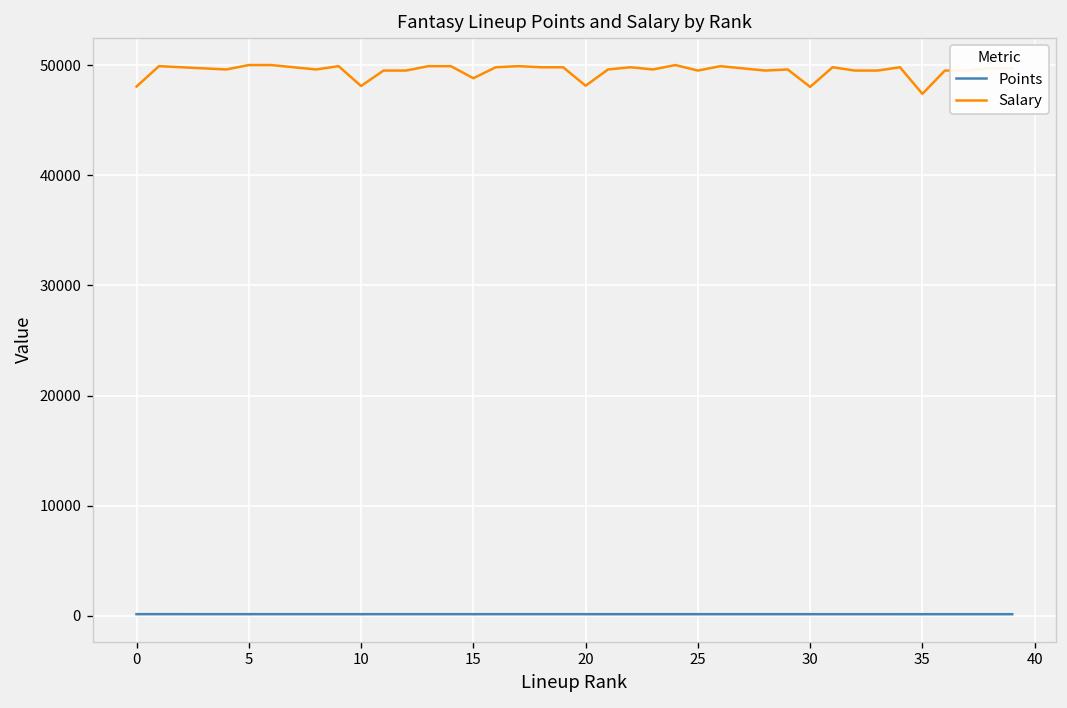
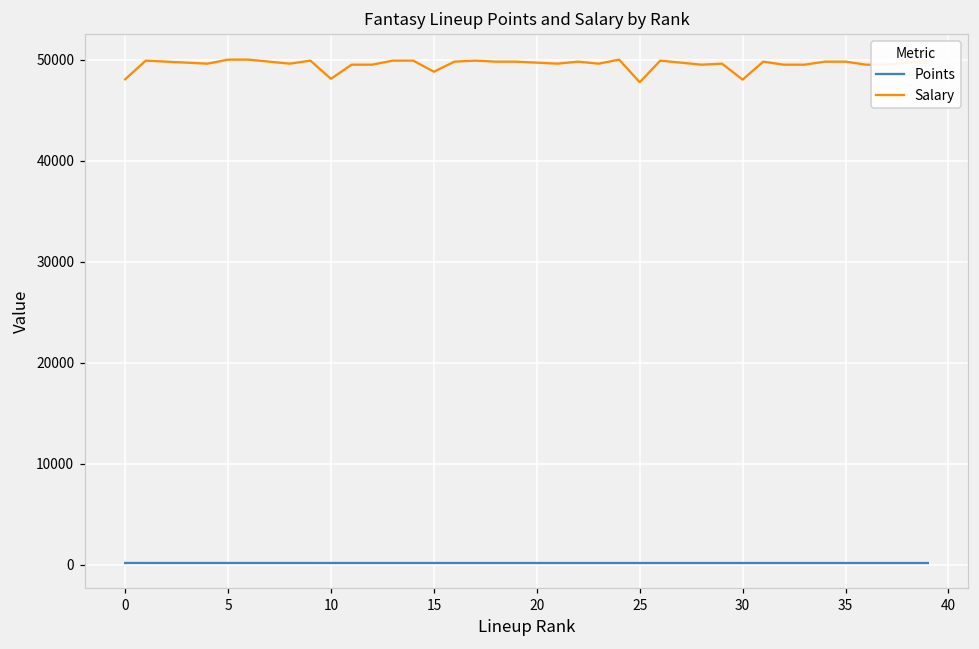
  {
    "Points": {
      "0": 0,
      "5": 0,
      "10": 0,
      "15": 0,
      "20": 0,
      "25": 0,
      "30": 0,
      "35": 0
    },
    "Salary": {
      "0": 48000,
      "5": 50000,
      "10": 48000,
      "15": 49000,
-     "20": 48000,
-     "25": 50000,
+     "20": 50000,
+     "25": 48000,
      "30": 48000,
-     "35": 47000
+     "35": 50000
    }
  }
